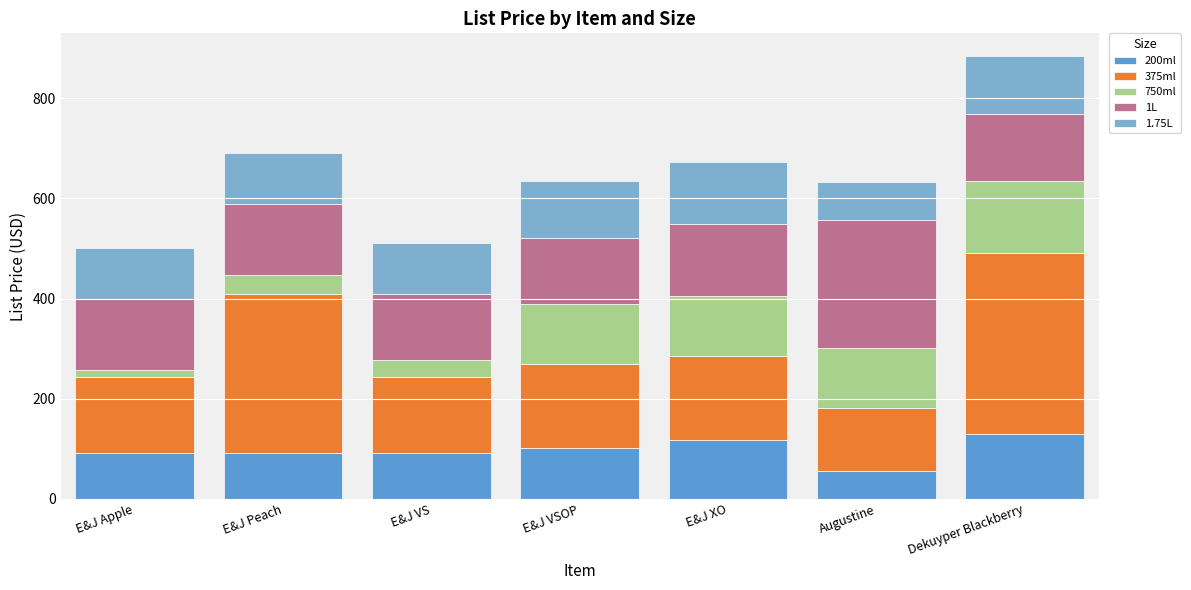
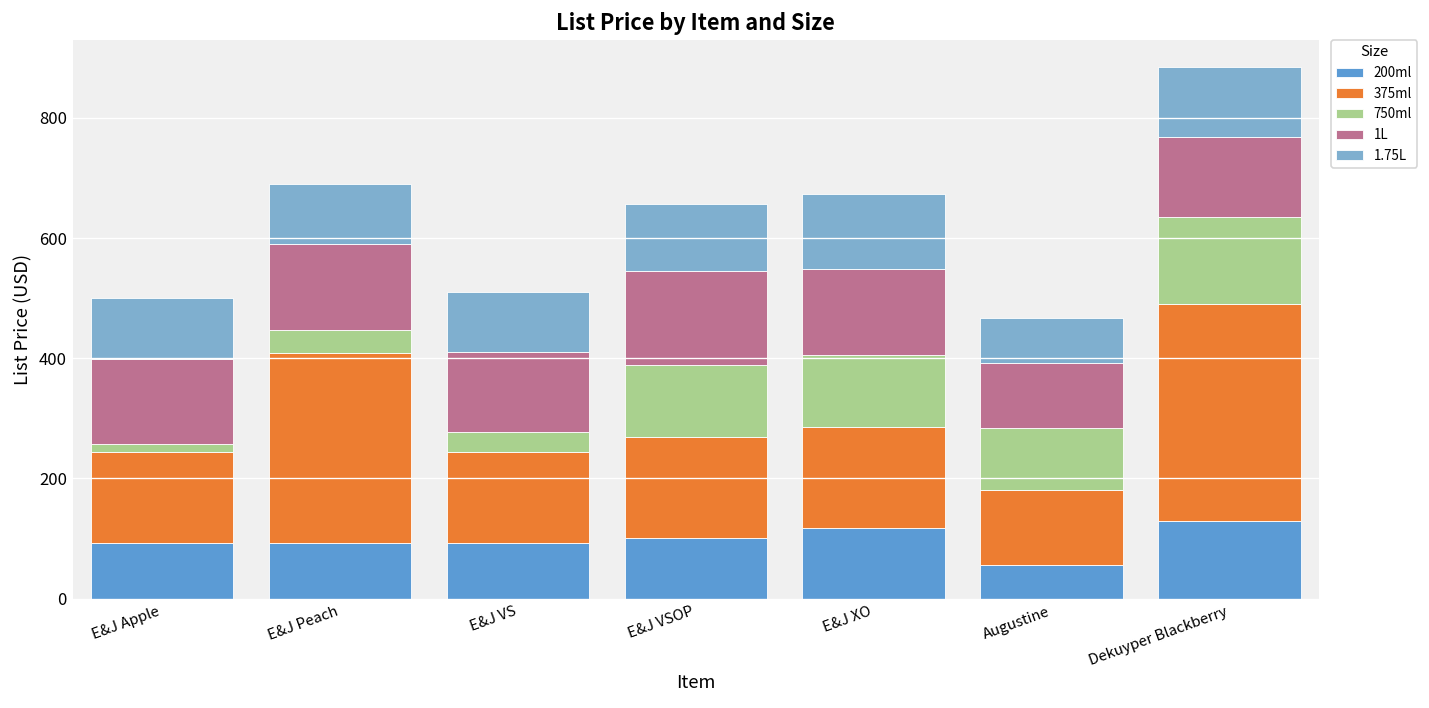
  {
    "375ml": {
      "E&J Apple": 150,
      "E&J Peach": 320,
      "E&J VS": 150,
      "E&J VSOP": 170,
      "E&J XO": 170,
      "Augustine": 130,
      "Dekuyper Blackberry": 360
    },
    "750ml": {
      "E&J Apple": 10,
      "E&J Peach": 40,
      "E&J VS": 30,
      "E&J VSOP": 120,
      "E&J XO": 120,
-     "Augustine": 120,
+     "Augustine": 100,
      "Dekuyper Blackberry": 140
    },
    "1L": {
      "E&J Apple": 140,
      "E&J Peach": 140,
      "E&J VS": 130,
-     "E&J VSOP": 130,
+     "E&J VSOP": 160,
      "E&J XO": 140,
-     "Augustine": 260,
+     "Augustine": 110,
      "Dekuyper Blackberry": 130
    }
  }
